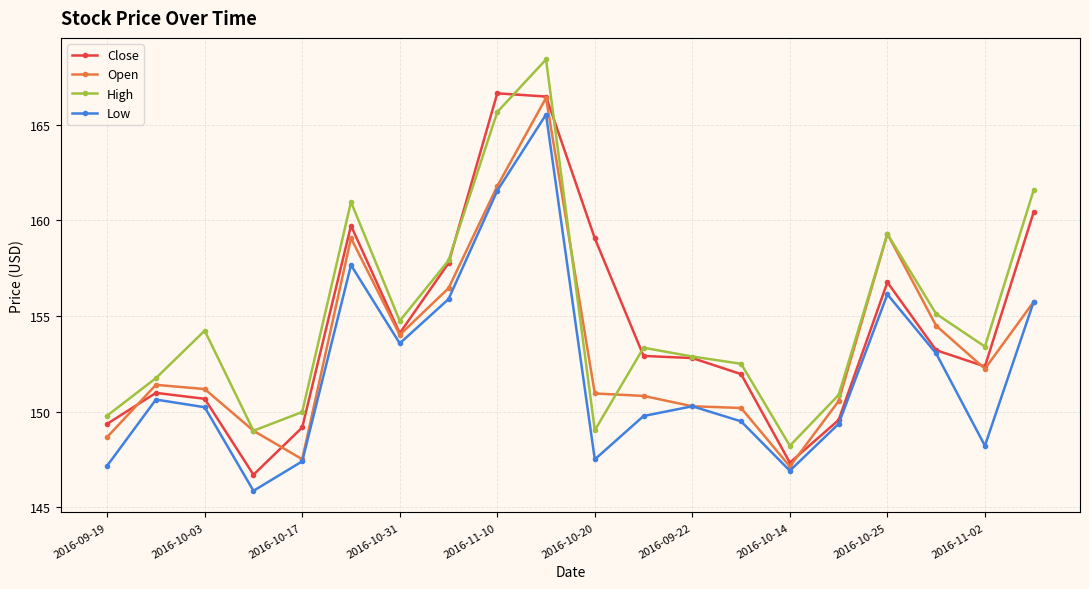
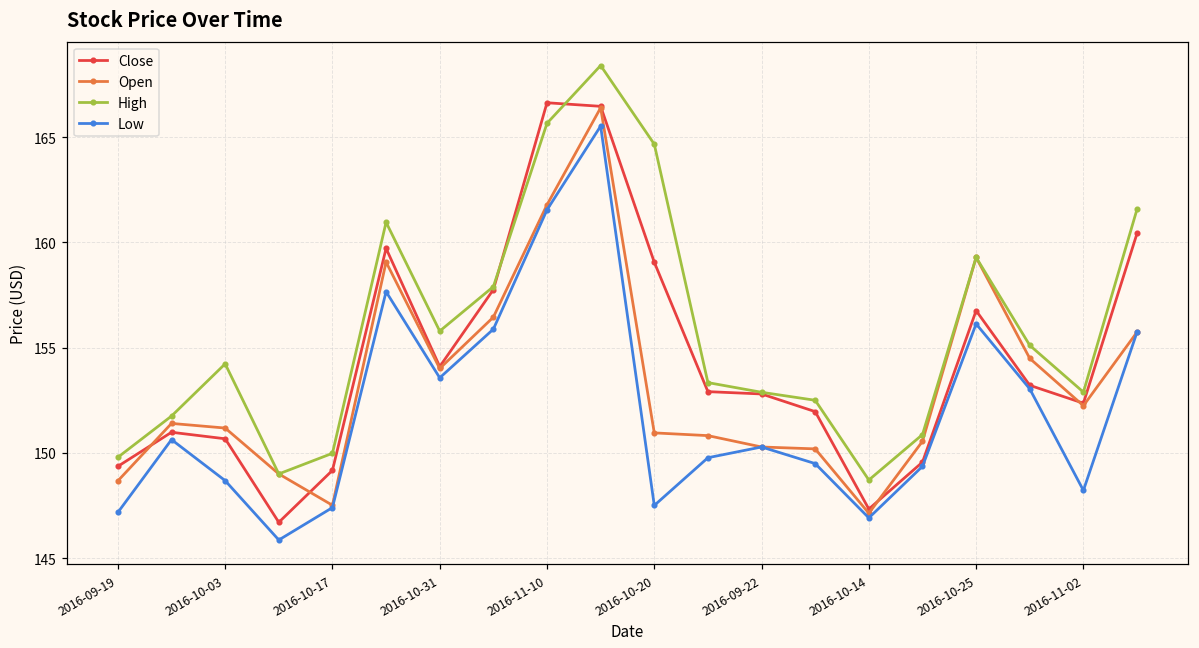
  {
    "High": {
      "2016-09-19": 149.8,
      "2016-10-03": 154.2,
      "2016-10-17": 150.0,
-     "2016-10-31": 154.7,
+     "2016-10-31": 155.8,
      "2016-11-10": 165.7,
-     "2016-10-20": 149.0,
-     "2016-10-14": 148.2,
-     "2016-11-02": 153.4
+     "2016-10-20": 164.7,
+     "2016-10-14": 148.7,
+     "2016-11-02": 152.9
    },
    "Low": {
      "2016-09-19": 147.2,
-     "2016-10-03": 150.2,
+     "2016-10-03": 148.7,
      "2016-10-31": 153.6,
      "2016-11-10": 161.6,
      "2016-10-20": 147.5,
      "2016-10-14": 146.9,
      "2016-10-25": 156.1,
      "2016-11-02": 148.2
    }
  }
